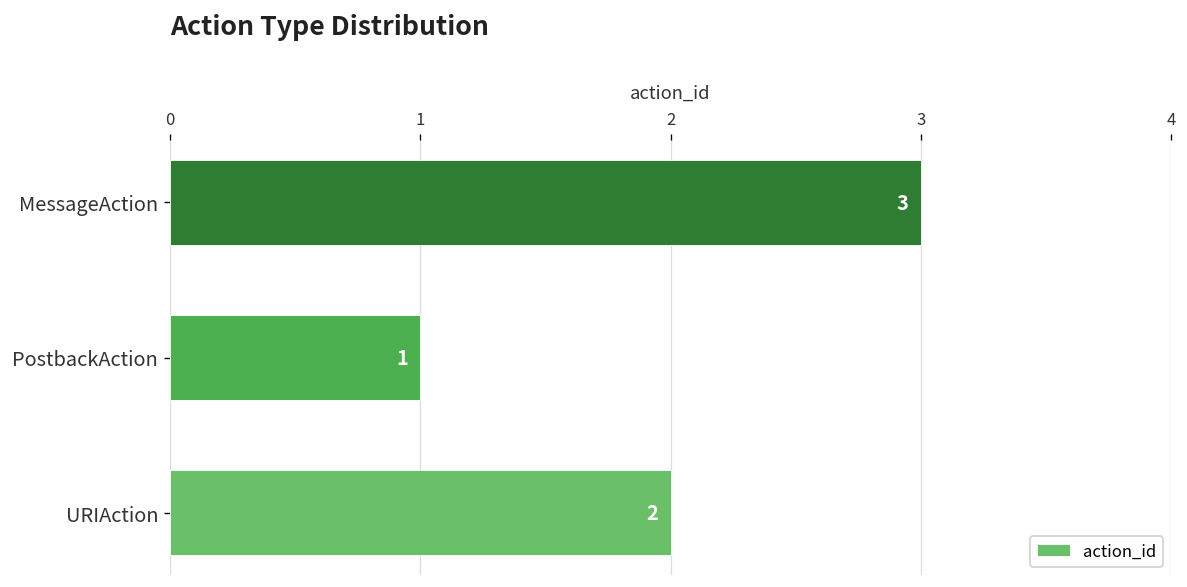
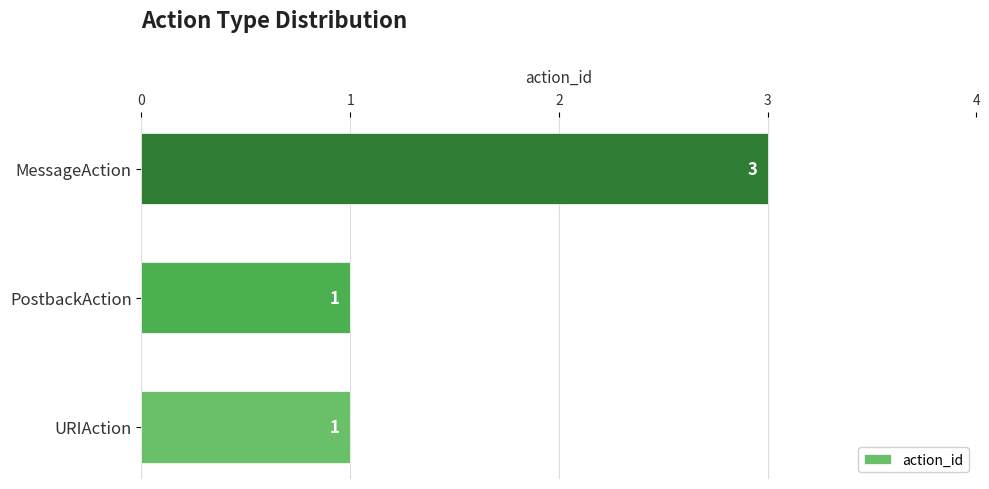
  {
    "MessageAction": 3,
    "PostbackAction": 1,
-   "URIAction": 2
+   "URIAction": 1
  }
